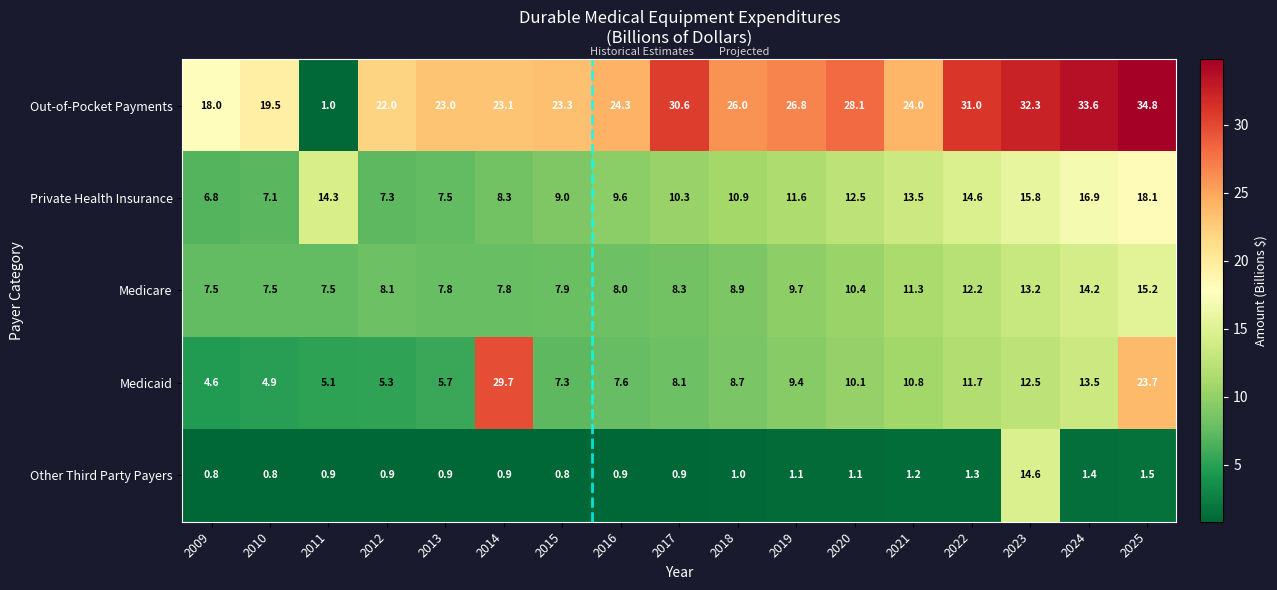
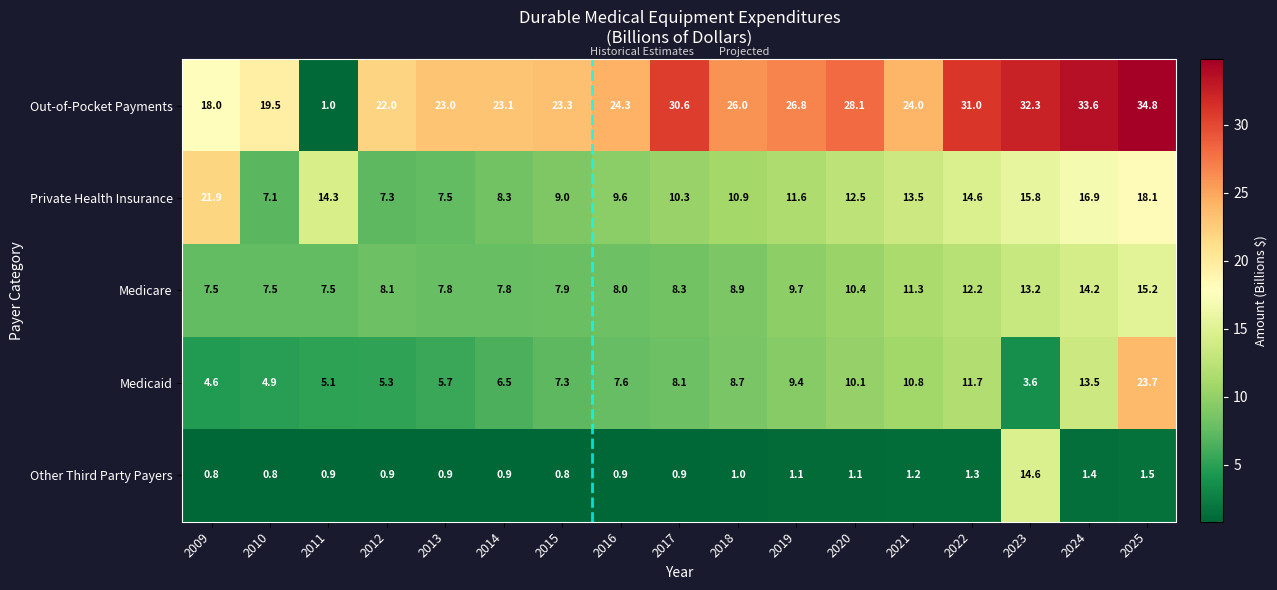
  {
    "Out-of-Pocket Payments": {
      "2009": 18.0,
      "2010": 19.5,
      "2011": 1.0,
      "2012": 22.0,
      "2013": 23.0,
      "2014": 23.1,
      "2015": 23.3,
      "2016": 24.3,
      "2017": 30.6,
      "2018": 26.0,
      "2019": 26.8,
      "2020": 28.1,
      "2021": 24.0,
      "2022": 31.0,
      "2023": 32.3,
      "2024": 33.6,
      "2025": 34.8
    },
    "Private Health Insurance": {
-     "2009": 6.8,
+     "2009": 21.9,
      "2010": 7.1,
      "2011": 14.3,
      "2012": 7.3,
      "2013": 7.5,
      "2014": 8.3,
      "2015": 9.0,
      "2016": 9.6,
      "2017": 10.3,
      "2018": 10.9,
      "2019": 11.6,
      "2020": 12.5,
      "2021": 13.5,
      "2022": 14.6,
      "2023": 15.8,
      "2024": 16.9,
      "2025": 18.1
    },
    "Medicare": {
      "2009": 7.5,
      "2010": 7.5,
      "2011": 7.5,
      "2012": 8.1,
      "2013": 7.8,
      "2014": 7.8,
      "2015": 7.9,
      "2016": 8.0,
      "2017": 8.3,
      "2018": 8.9,
      "2019": 9.7,
      "2020": 10.4,
      "2021": 11.3,
      "2022": 12.2,
      "2023": 13.2,
      "2024": 14.2,
      "2025": 15.2
    },
    "Medicaid": {
      "2009": 4.6,
      "2010": 4.9,
      "2011": 5.1,
      "2012": 5.3,
      "2013": 5.7,
-     "2014": 29.7,
+     "2014": 6.5,
      "2015": 7.3,
      "2016": 7.6,
      "2017": 8.1,
      "2018": 8.7,
      "2019": 9.4,
      "2020": 10.1,
      "2021": 10.8,
      "2022": 11.7,
-     "2023": 12.5,
+     "2023": 3.6,
      "2024": 13.5,
      "2025": 23.7
    },
    "Other Third Party Payers": {
      "2009": 0.8,
      "2010": 0.8,
      "2011": 0.9,
      "2012": 0.9,
      "2013": 0.9,
      "2014": 0.9,
      "2015": 0.8,
      "2016": 0.9,
      "2017": 0.9,
      "2018": 1.0,
      "2019": 1.1,
      "2020": 1.1,
      "2021": 1.2,
      "2022": 1.3,
      "2023": 14.6,
      "2024": 1.4,
      "2025": 1.5
    }
  }
